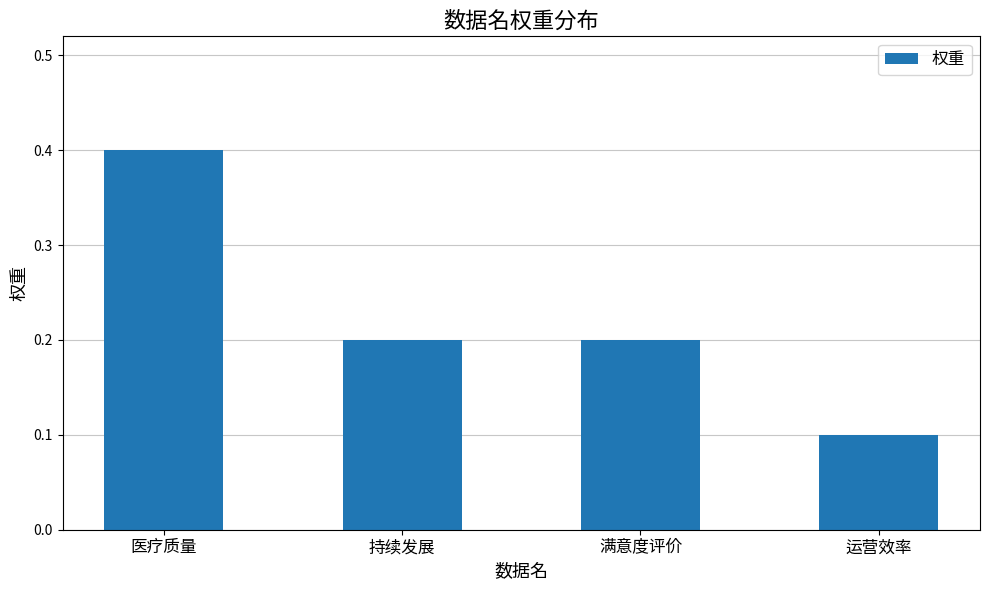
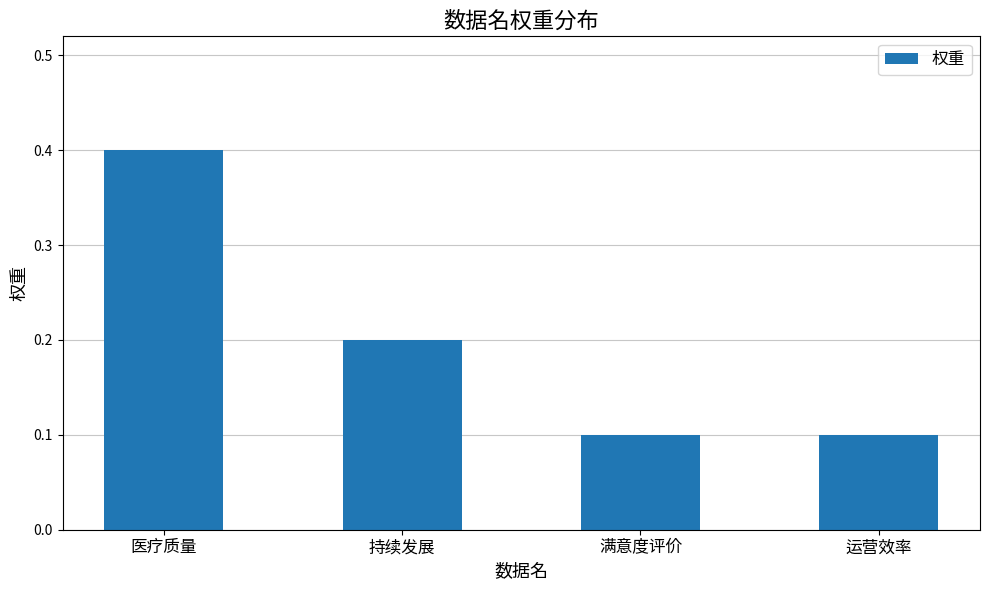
  {
    "医疗质量": 0.4,
    "持续发展": 0.2,
-   "满意度评价": 0.2,
+   "满意度评价": 0.1,
    "运营效率": 0.1
  }
